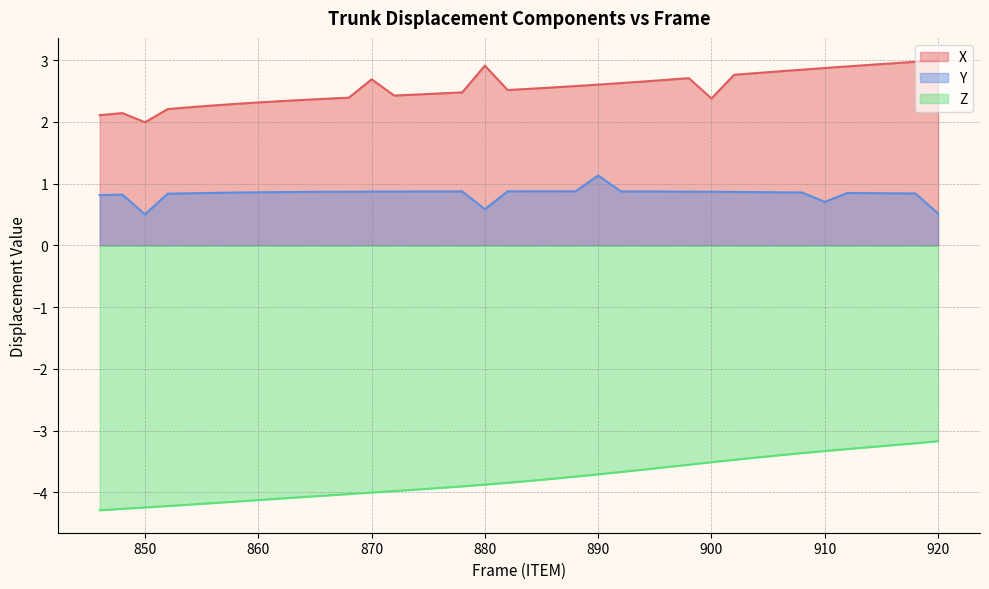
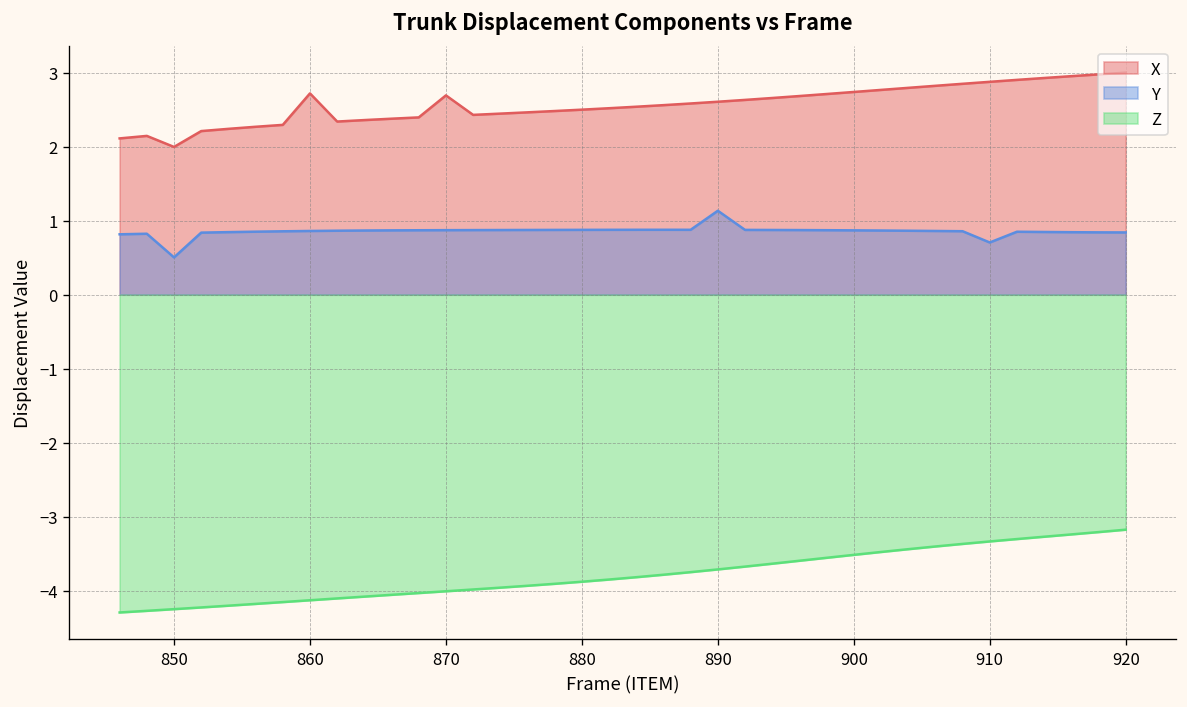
  {
    "X": {
      "850": 2.0,
-     "860": 2.3,
+     "860": 2.7,
      "870": 2.7,
-     "880": 2.9,
+     "880": 2.5,
      "890": 2.6,
-     "900": 2.4,
+     "900": 2.7,
      "910": 2.9
    },
    "Y": {
      "850": 0.5,
      "860": 0.9,
      "870": 0.9,
-     "880": 0.6,
+     "880": 0.9,
      "890": 1.1,
      "900": 0.9,
      "910": 0.7,
-     "920": 0.5
+     "920": 0.8
    }
  }
